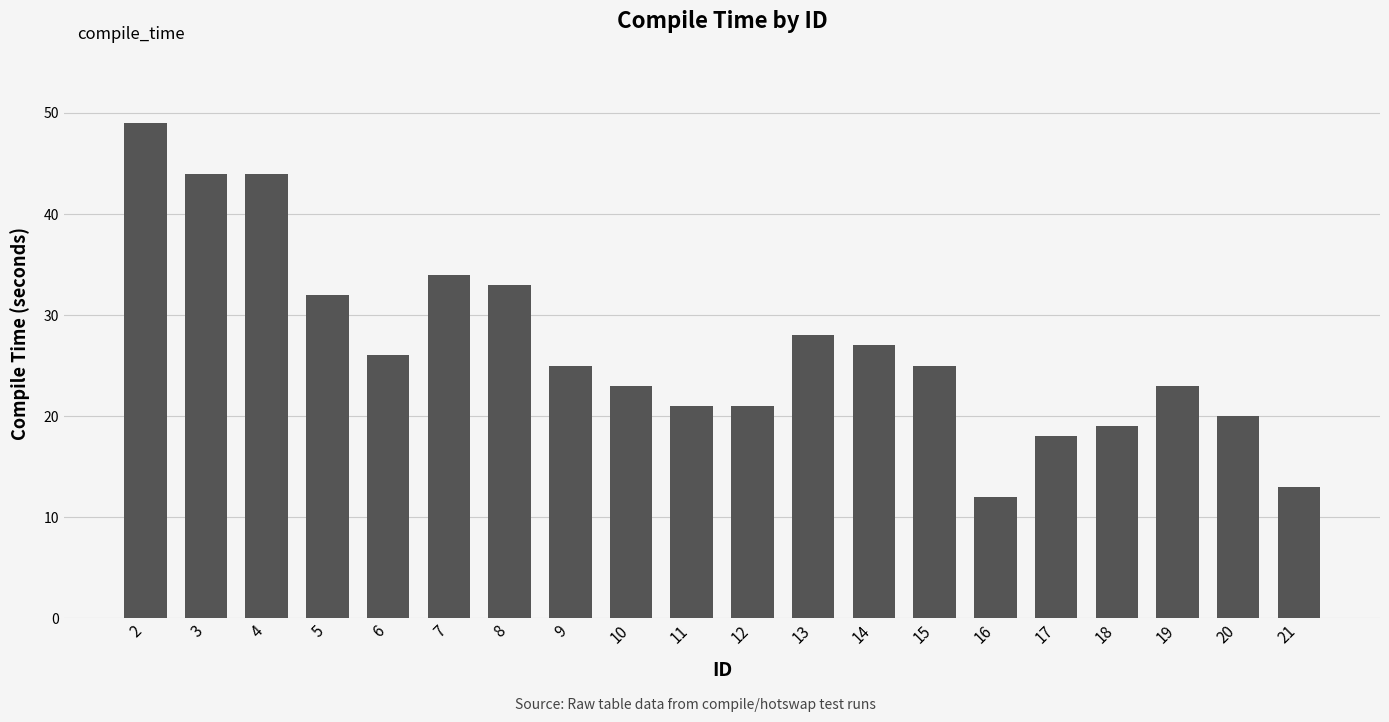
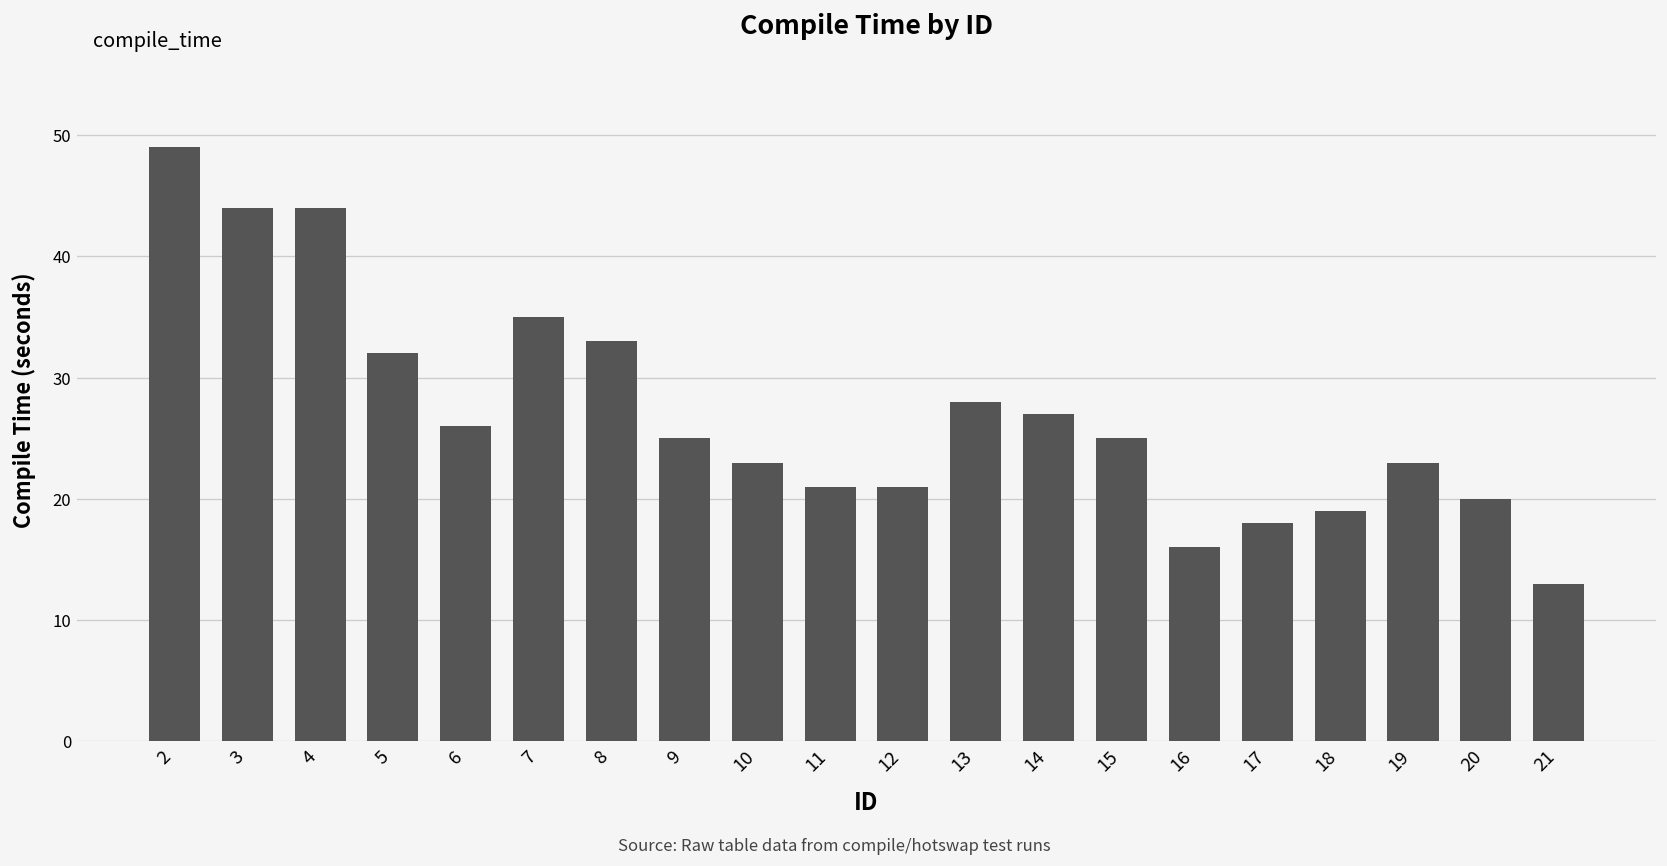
  {
    "2": 49,
    "3": 44,
    "4": 44,
    "5": 32,
    "6": 26,
-   "7": 34,
+   "7": 35,
    "8": 33,
    "9": 25,
    "10": 23,
    "11": 21,
    "12": 21,
    "13": 28,
    "14": 27,
    "15": 25,
-   "16": 12,
+   "16": 16,
    "17": 18,
    "18": 19,
    "19": 23,
    "20": 20,
    "21": 13
  }
